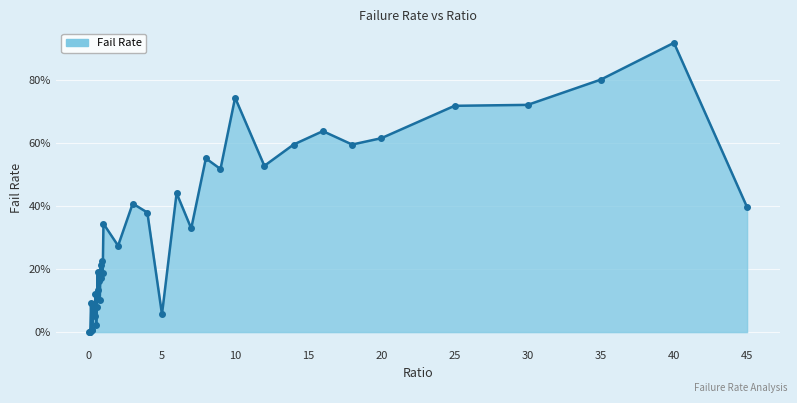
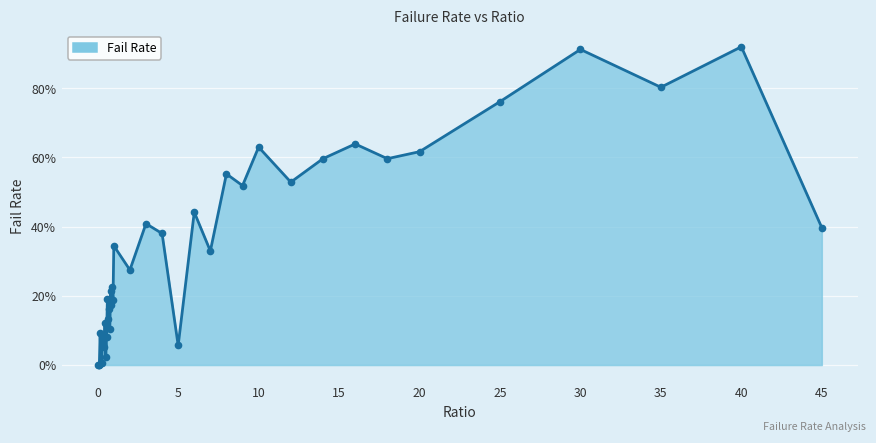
  {
    "0": "0%",
    "5": "6%",
-   "10": "75%",
+   "10": "63%",
    "20": "62%",
-   "25": "72%",
-   "30": "72%",
+   "25": "76%",
+   "30": "91%",
    "35": "80%",
    "40": "92%",
    "45": "40%"
  }
